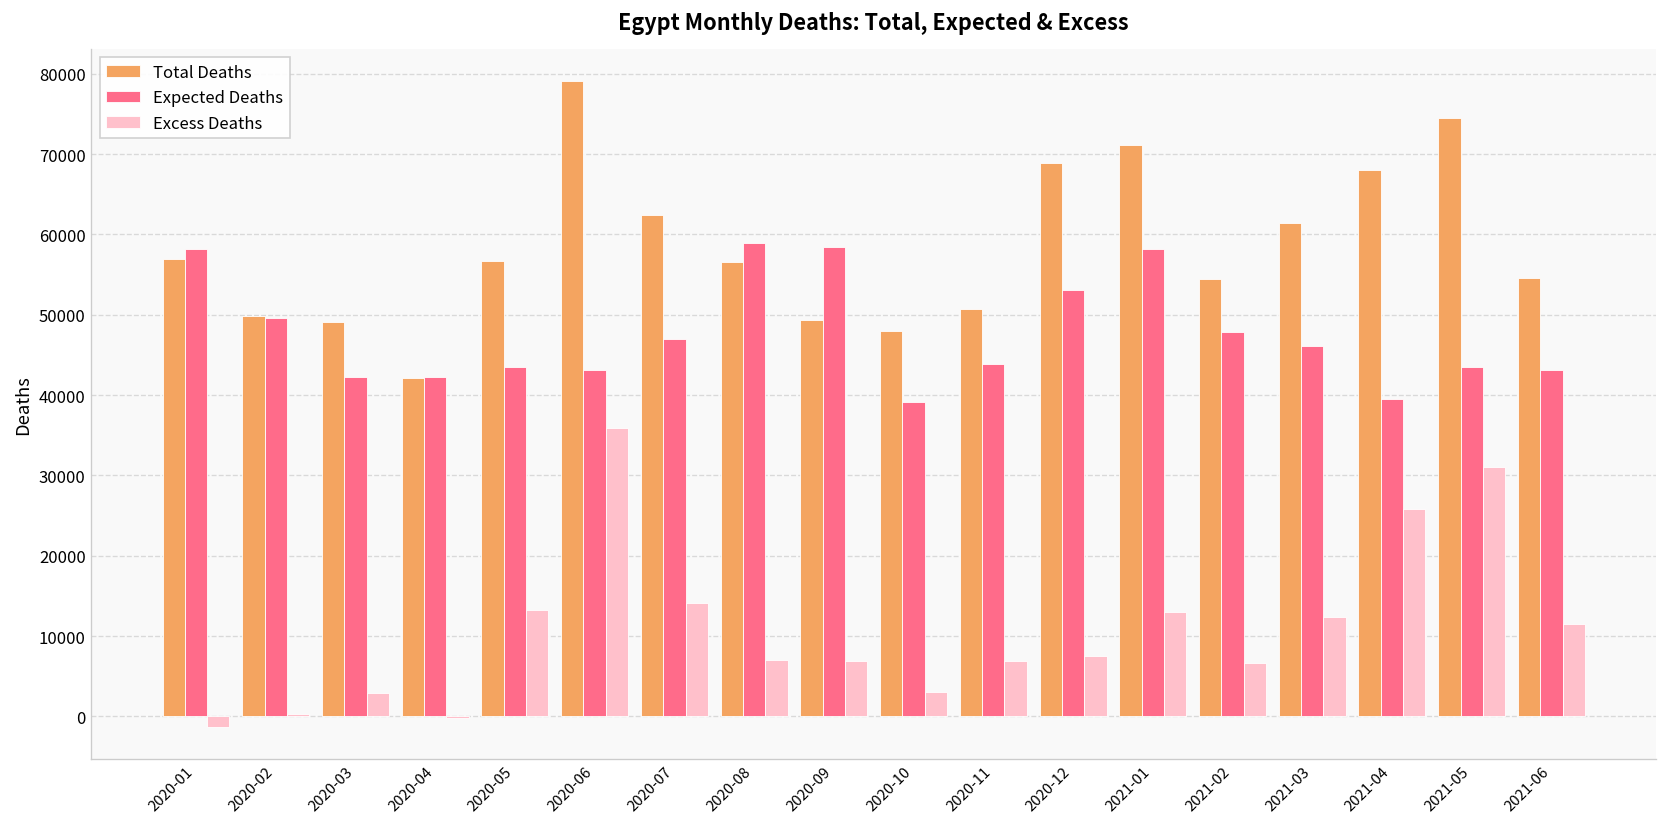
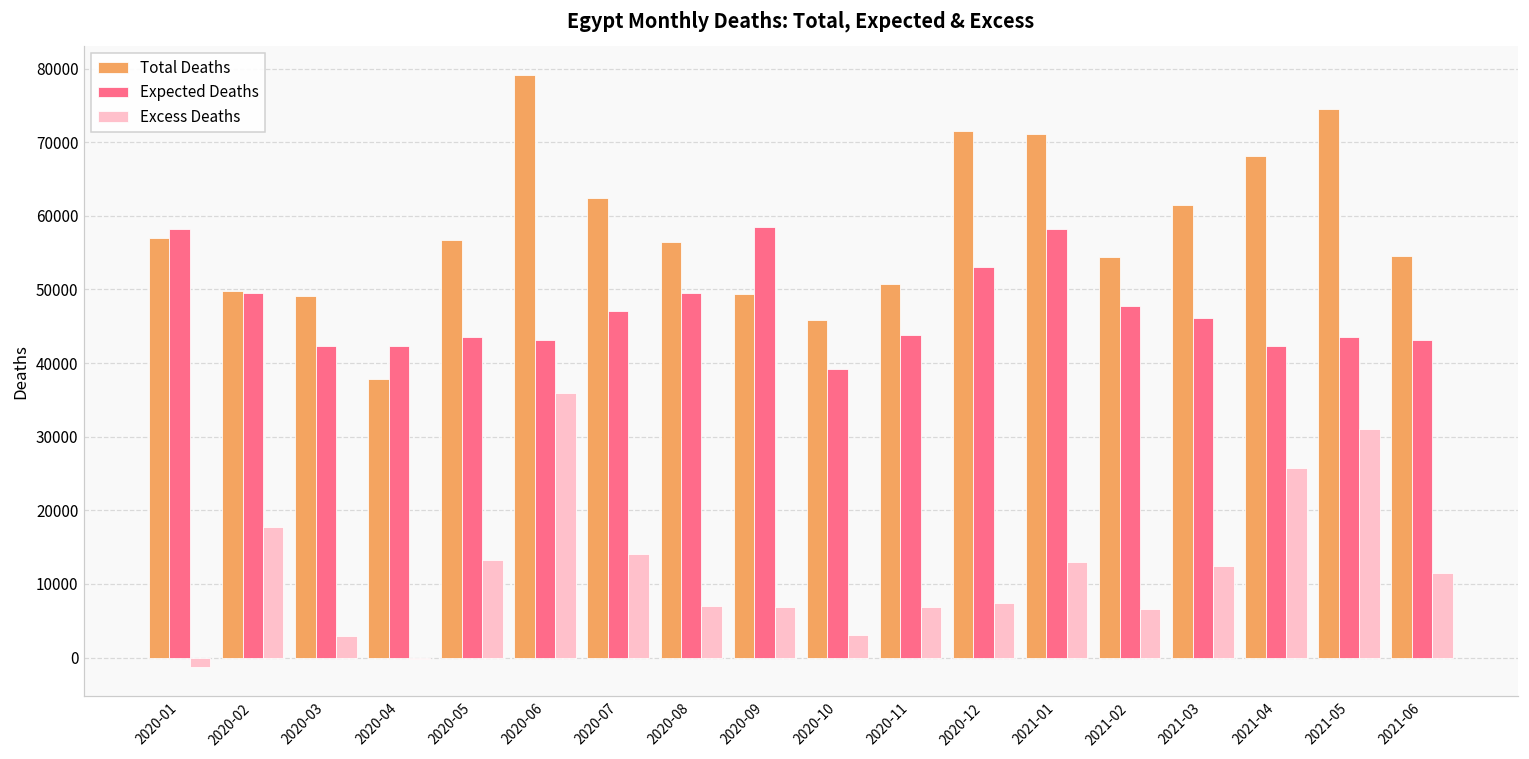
  {
    "Total Deaths": {
      "2020-01": 57000,
      "2020-02": 50000,
      "2020-03": 49000,
-     "2020-04": 42000,
+     "2020-04": 38000,
      "2020-05": 57000,
      "2020-06": 79000,
      "2020-07": 62000,
      "2020-08": 57000,
      "2020-09": 49000,
-     "2020-10": 48000,
+     "2020-10": 46000,
      "2020-11": 51000,
-     "2020-12": 69000,
+     "2020-12": 72000,
      "2021-01": 71000,
      "2021-02": 54000,
      "2021-03": 61000,
      "2021-04": 68000,
      "2021-05": 75000,
      "2021-06": 55000
    },
    "Expected Deaths": {
      "2020-01": 58000,
      "2020-02": 50000,
      "2020-03": 42000,
      "2020-04": 42000,
      "2020-05": 44000,
      "2020-06": 43000,
      "2020-07": 47000,
-     "2020-08": 59000,
+     "2020-08": 50000,
      "2020-09": 58000,
      "2020-10": 39000,
      "2020-11": 44000,
      "2020-12": 53000,
      "2021-01": 58000,
      "2021-02": 48000,
      "2021-03": 46000,
-     "2021-04": 40000,
+     "2021-04": 42000,
      "2021-05": 43000,
      "2021-06": 43000
    },
    "Excess Deaths": {
      "2020-01": -1000,
-     "2020-02": 0,
+     "2020-02": 18000,
      "2020-03": 3000,
      "2020-05": 13000,
      "2020-06": 36000,
      "2020-07": 14000,
      "2020-08": 7000,
      "2020-09": 7000,
      "2020-10": 3000,
      "2020-11": 7000,
      "2020-12": 7000,
      "2021-01": 13000,
      "2021-02": 7000,
      "2021-03": 12000,
      "2021-04": 26000,
      "2021-05": 31000,
      "2021-06": 11000
    }
  }
